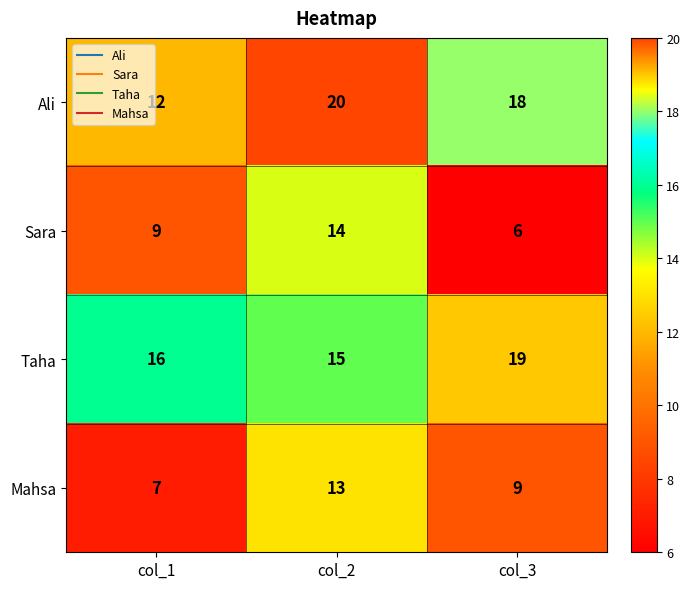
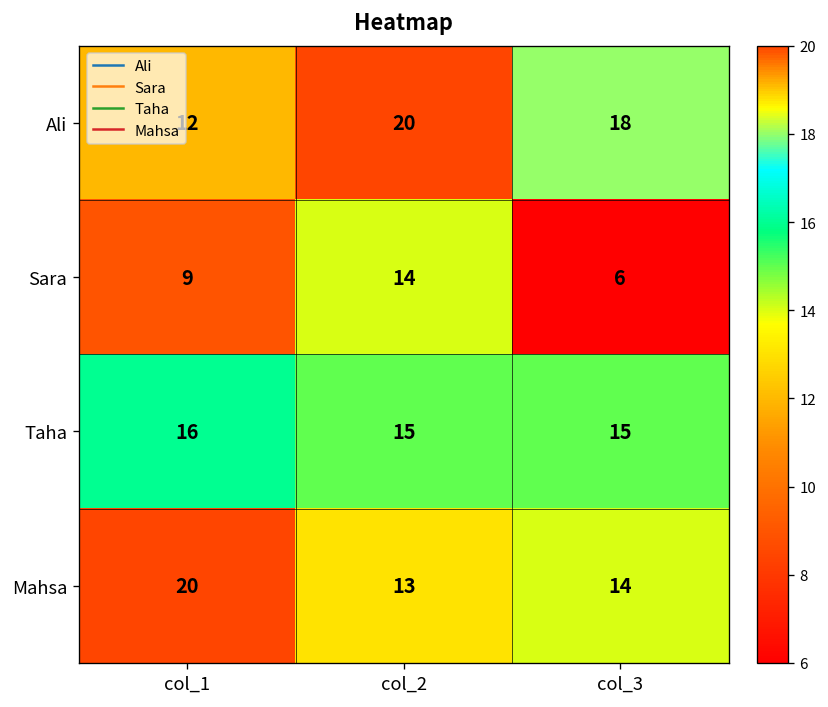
  {
    "Ali": {
      "col_2": 20,
      "col_3": 18
    },
    "Sara": {
      "col_1": 9,
      "col_2": 14,
      "col_3": 6
    },
    "Taha": {
      "col_1": 16,
      "col_2": 15,
-     "col_3": 19
+     "col_3": 15
    },
    "Mahsa": {
-     "col_1": 7,
+     "col_1": 20,
      "col_2": 13,
-     "col_3": 9
+     "col_3": 14
    }
  }
